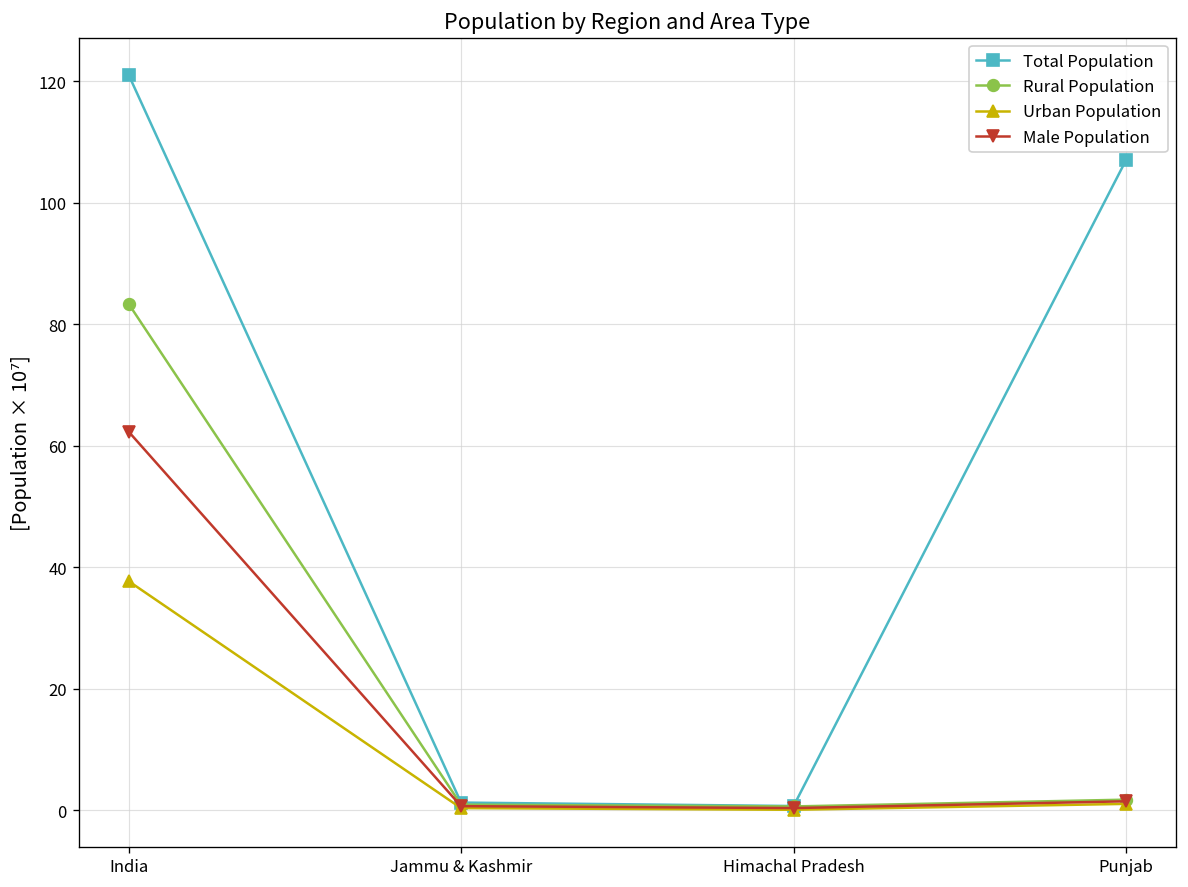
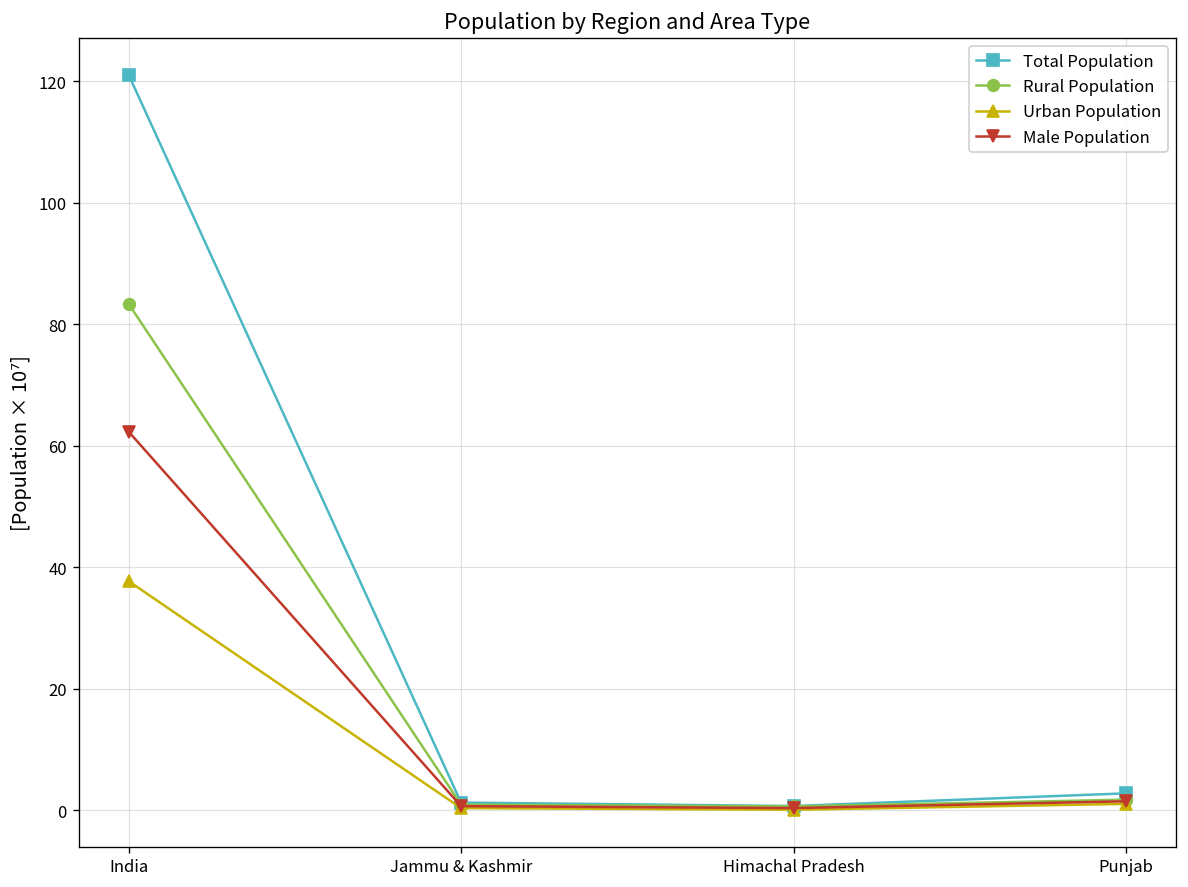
  {
    "Total Population": {
      "India": 121,
-     "Punjab": 107
+     "Punjab": 3
    },
    "Rural Population": {
      "India": 83
    },
    "Urban Population": {
      "India": 38
    },
    "Male Population": {
      "India": 62
    }
  }
